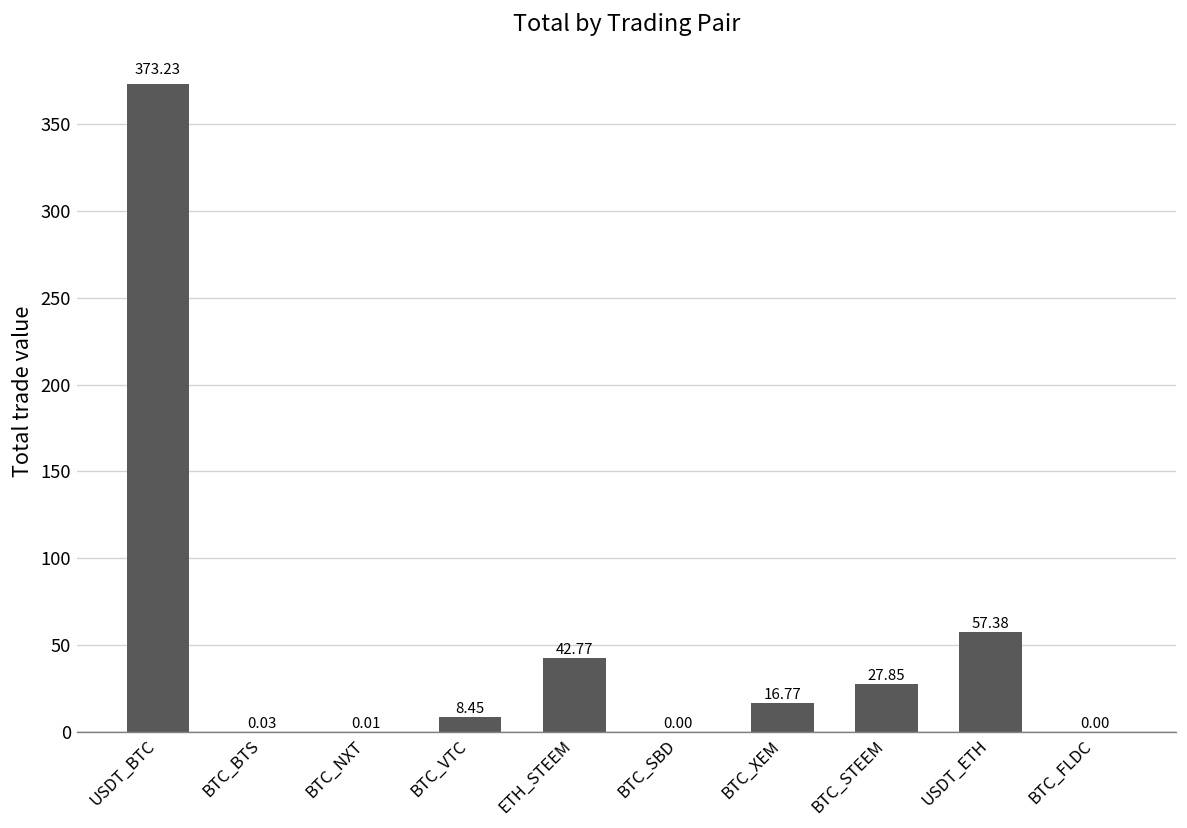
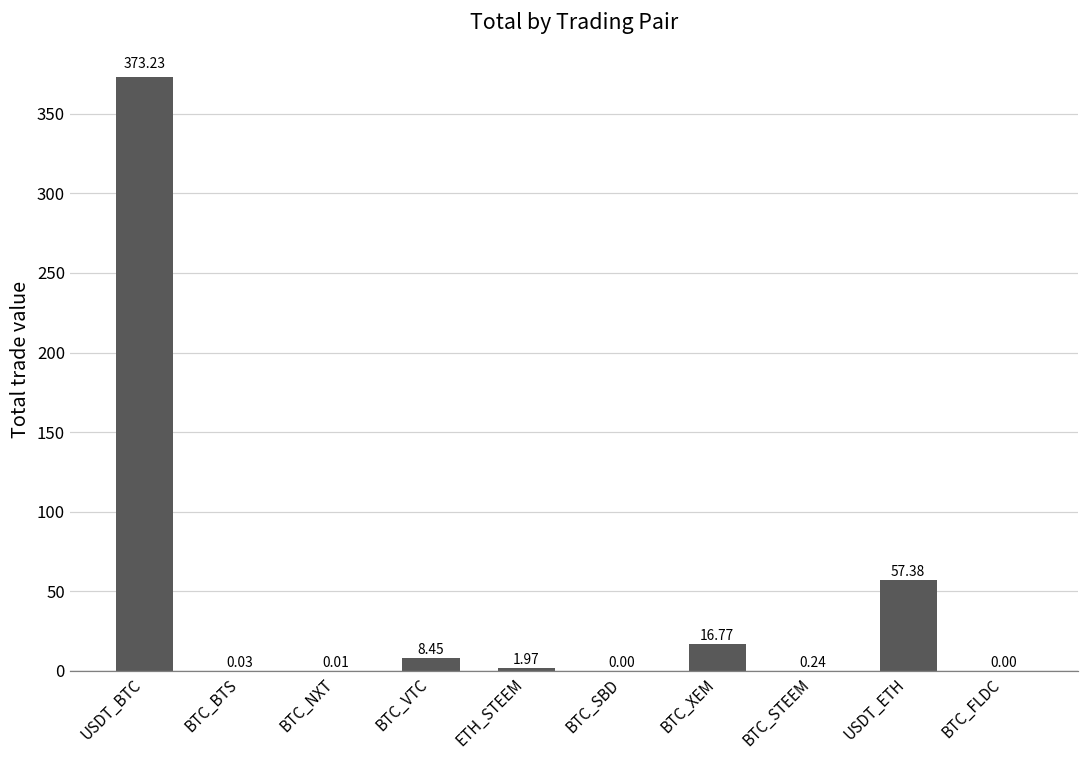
  {
    "USDT_BTC": 373.23,
    "BTC_BTS": 0.03,
    "BTC_NXT": 0.01,
    "BTC_VTC": 8.45,
-   "ETH_STEEM": 42.77,
+   "ETH_STEEM": 1.97,
    "BTC_SBD": 0.00,
    "BTC_XEM": 16.77,
-   "BTC_STEEM": 27.85,
+   "BTC_STEEM": 0.24,
    "USDT_ETH": 57.38,
    "BTC_FLDC": 0.00
  }
